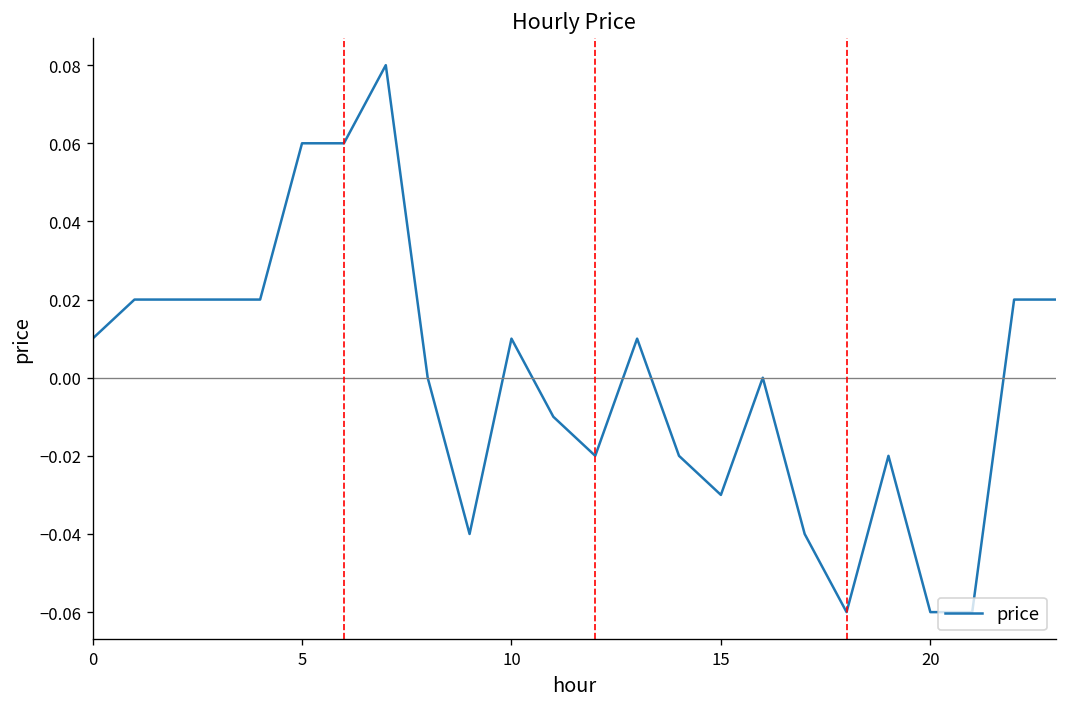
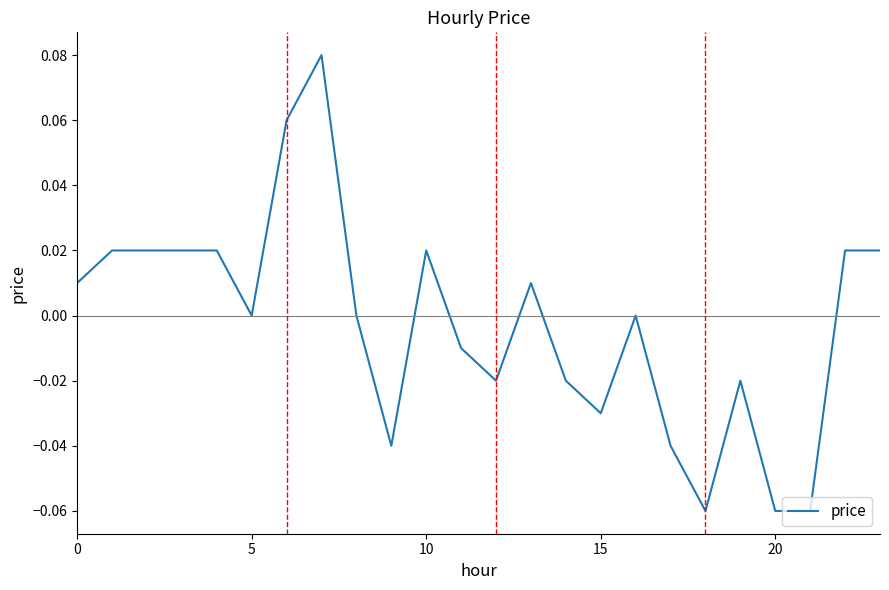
  {
    "0": 0.01,
-   "5": 0.06,
-   "10": 0.01,
+   "5": 0.00,
+   "10": 0.02,
    "15": -0.03,
    "20": -0.06
  }
